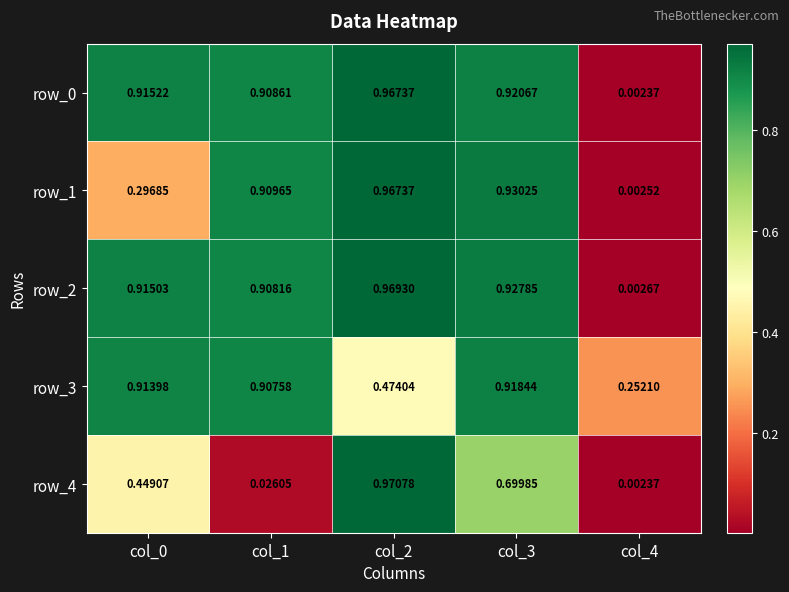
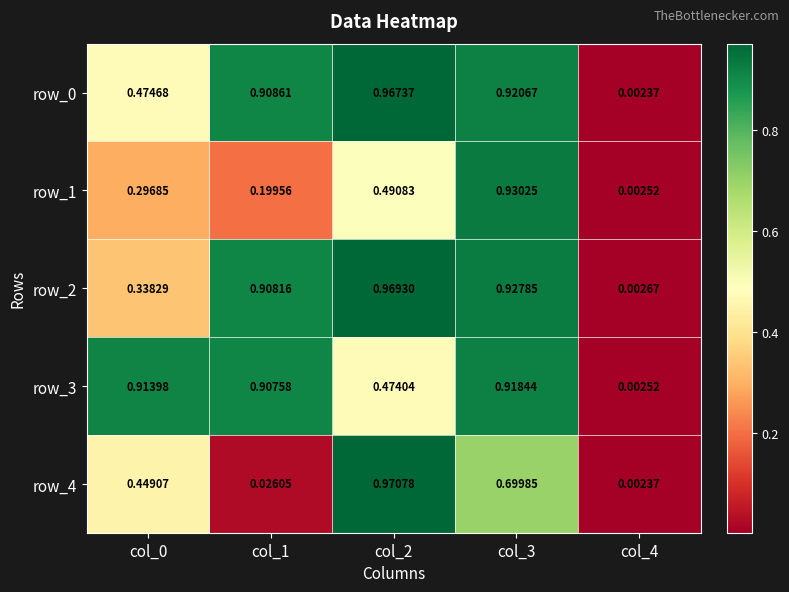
  {
    "row_0": {
-     "col_0": 0.91522,
+     "col_0": 0.47468,
      "col_1": 0.90861,
      "col_2": 0.96737,
      "col_3": 0.92067,
      "col_4": 0.00237
    },
    "row_1": {
      "col_0": 0.29685,
-     "col_1": 0.90965,
-     "col_2": 0.96737,
+     "col_1": 0.19956,
+     "col_2": 0.49083,
      "col_3": 0.93025,
      "col_4": 0.00252
    },
    "row_2": {
-     "col_0": 0.91503,
+     "col_0": 0.33829,
      "col_1": 0.90816,
      "col_2": 0.96930,
      "col_3": 0.92785,
      "col_4": 0.00267
    },
    "row_3": {
      "col_0": 0.91398,
      "col_1": 0.90758,
      "col_2": 0.47404,
      "col_3": 0.91844,
-     "col_4": 0.25210
+     "col_4": 0.00252
    },
    "row_4": {
      "col_0": 0.44907,
      "col_1": 0.02605,
      "col_2": 0.97078,
      "col_3": 0.69985,
      "col_4": 0.00237
    }
  }
